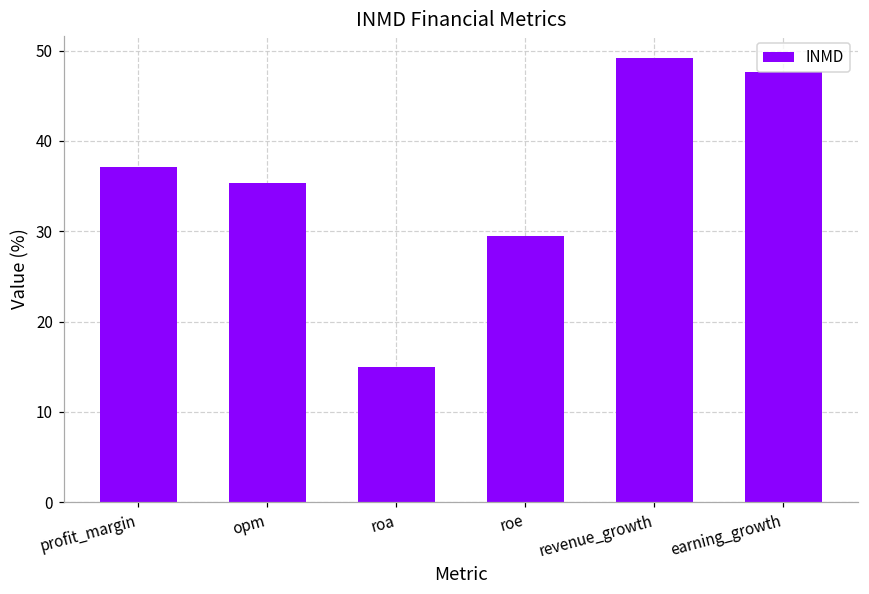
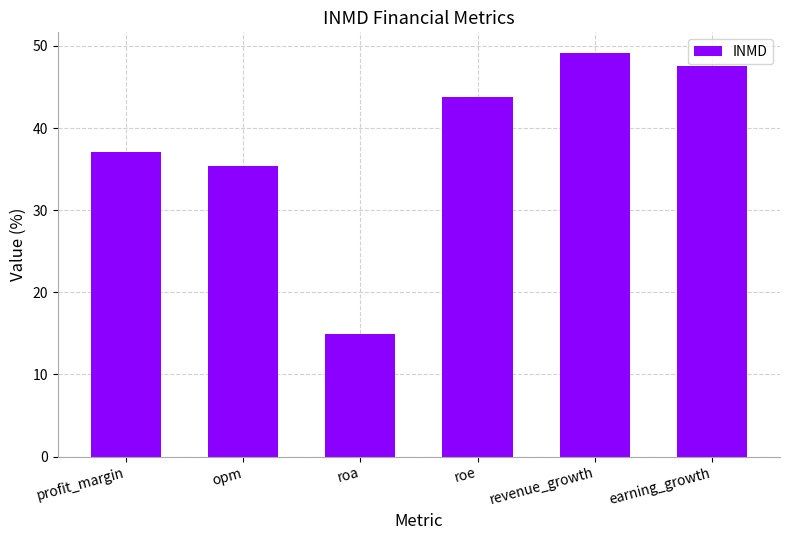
  {
    "profit_margin": 37,
    "opm": 35,
    "roa": 15,
-   "roe": 30,
+   "roe": 44,
    "revenue_growth": 49,
    "earning_growth": 48
  }
